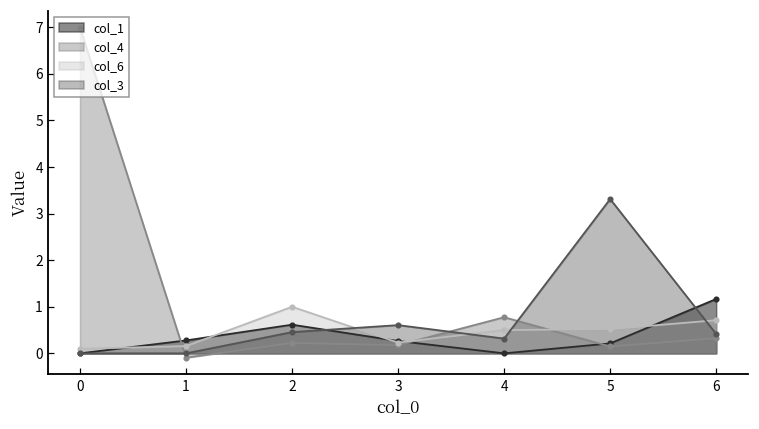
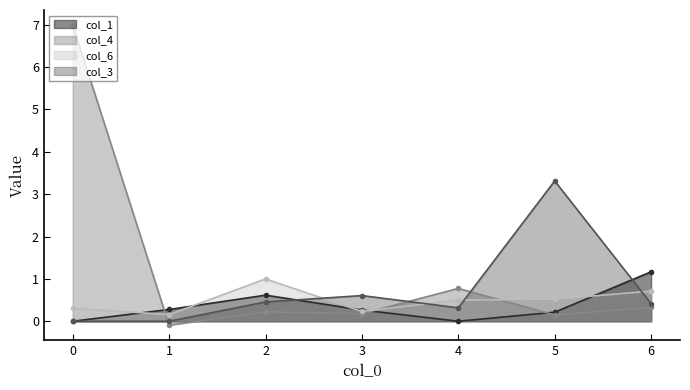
  {
    "col_6": {
-     "0": 0.1,
+     "0": 0.3,
      "1": 0.2,
      "2": 1.0,
      "4": 0.5,
      "5": 0.5,
      "6": 0.7
    }
  }
